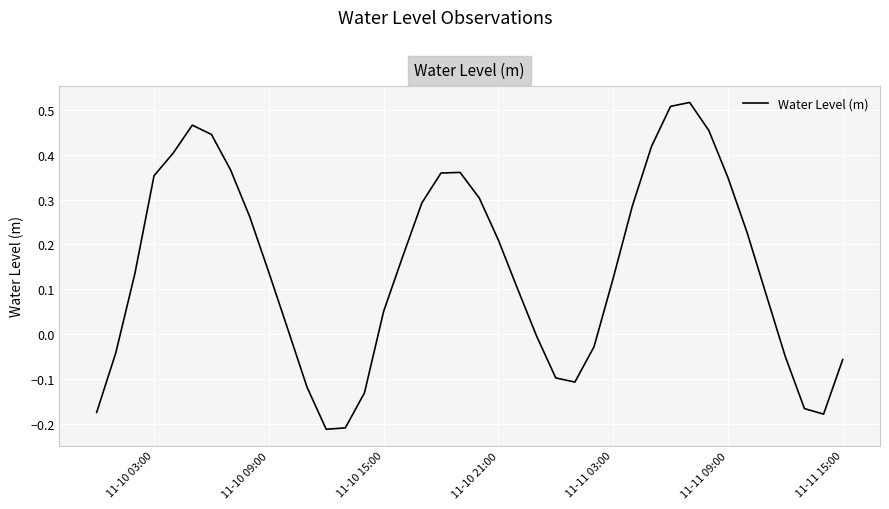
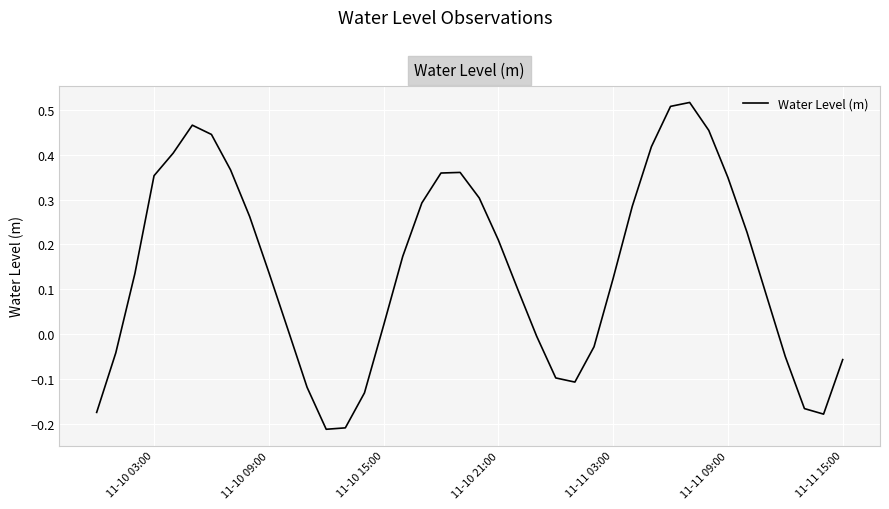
  {
    "11-10 03:00": 0.35,
    "11-10 09:00": 0.14,
-   "11-10 15:00": 0.05,
+   "11-10 15:00": 0.02,
    "11-10 21:00": 0.21,
    "11-11 03:00": 0.12,
    "11-11 09:00": 0.35,
    "11-11 15:00": -0.06
  }
